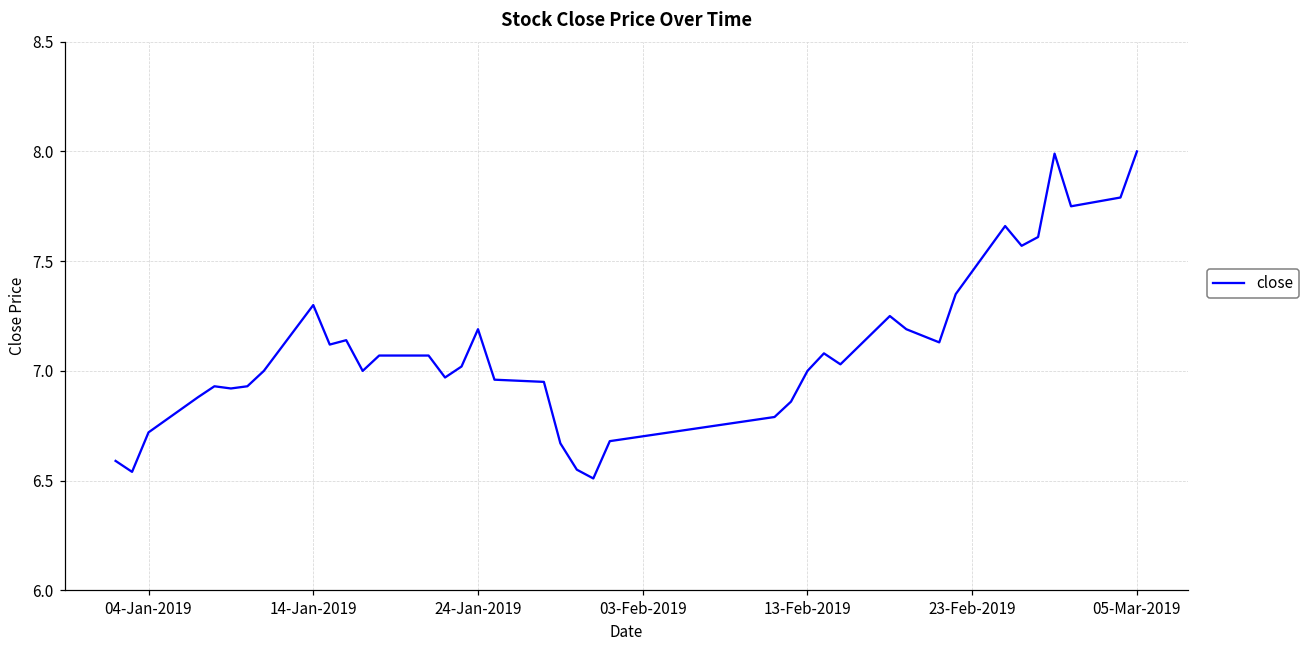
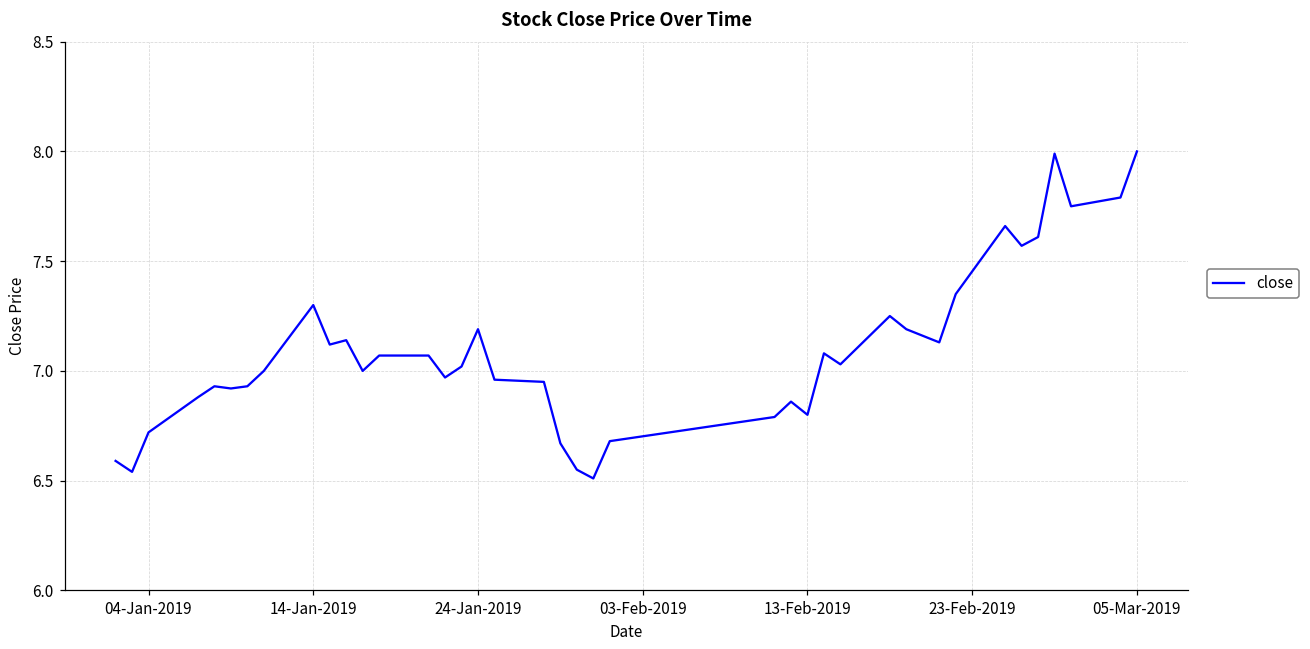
  {
    "04-Jan-2019": 6.72,
    "14-Jan-2019": 7.3,
    "24-Jan-2019": 7.2,
-   "13-Feb-2019": 7.0,
+   "13-Feb-2019": 6.8,
    "05-Mar-2019": 8.0
  }
